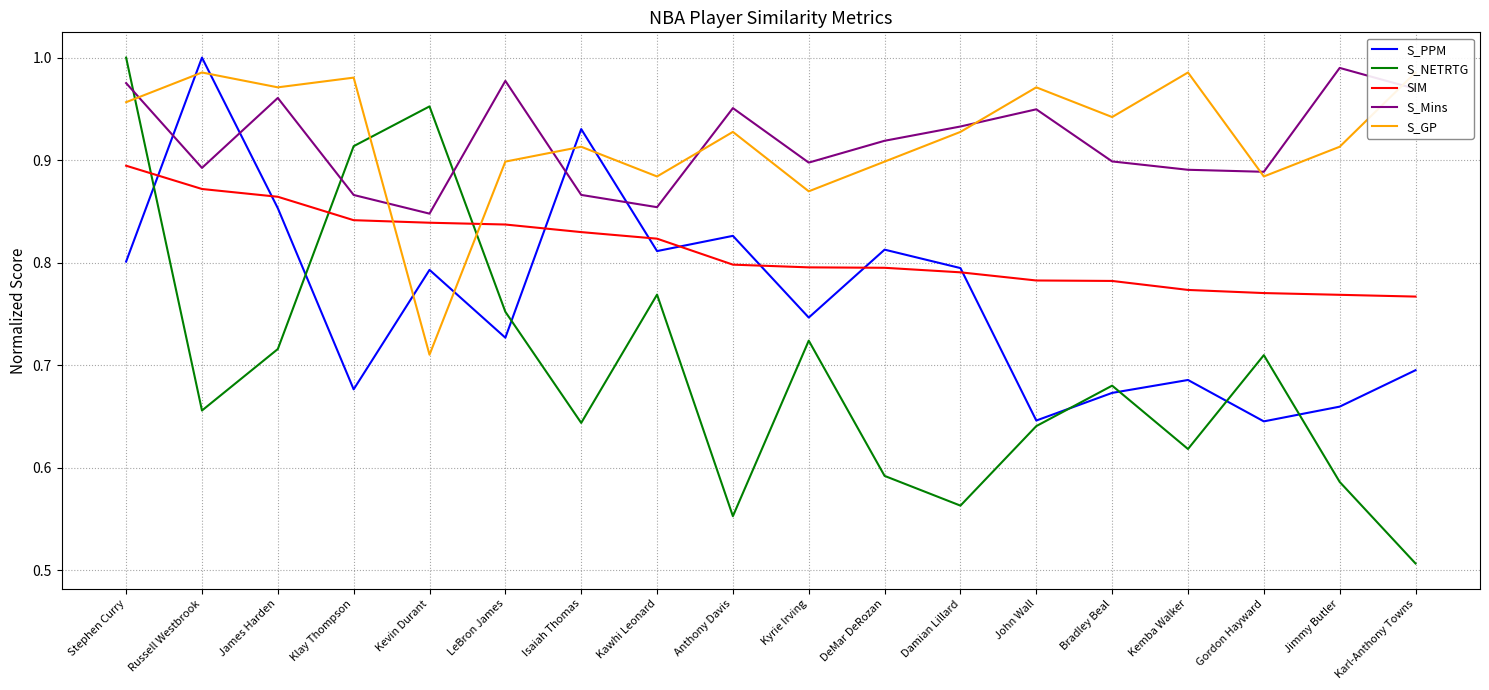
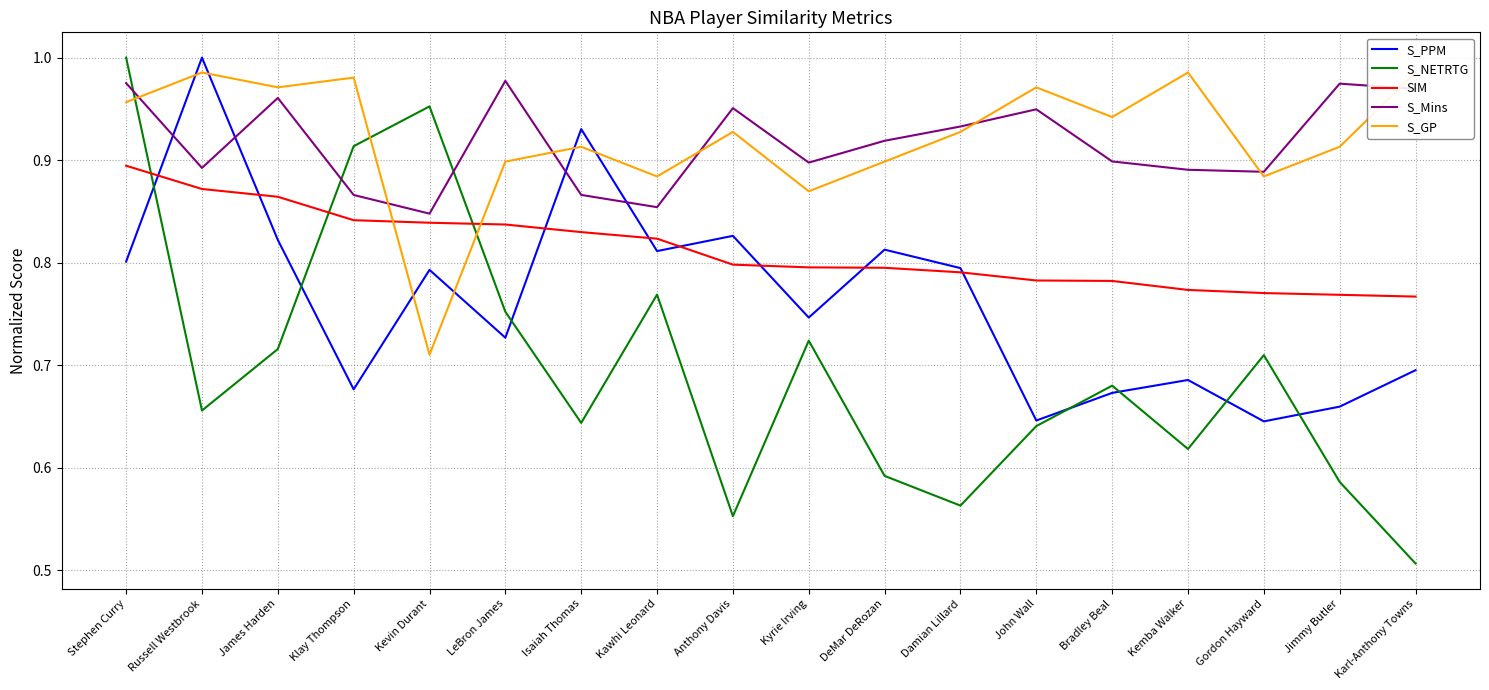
  {
    "S_PPM": {
      "Stephen Curry": 0.801,
      "Russell Westbrook": 1.000,
-     "James Harden": 0.853,
+     "James Harden": 0.822,
      "Klay Thompson": 0.676,
      "Kevin Durant": 0.793,
      "LeBron James": 0.727,
      "Isaiah Thomas": 0.930,
      "Kawhi Leonard": 0.811,
      "Anthony Davis": 0.826,
      "Kyrie Irving": 0.746,
      "DeMar DeRozan": 0.813,
      "Damian Lillard": 0.795,
      "John Wall": 0.646,
      "Bradley Beal": 0.673,
      "Kemba Walker": 0.685,
      "Gordon Hayward": 0.645,
      "Jimmy Butler": 0.659,
      "Karl-Anthony Towns": 0.695
    },
    "S_NETRTG": {
      "Stephen Curry": 1.000,
      "Russell Westbrook": 0.656,
      "James Harden": 0.716,
      "Klay Thompson": 0.914,
      "Kevin Durant": 0.952,
      "LeBron James": 0.752,
      "Isaiah Thomas": 0.644,
      "Kawhi Leonard": 0.769,
      "Anthony Davis": 0.553,
      "Kyrie Irving": 0.724,
      "DeMar DeRozan": 0.592,
      "Damian Lillard": 0.563,
      "John Wall": 0.640,
      "Bradley Beal": 0.680,
      "Kemba Walker": 0.618,
      "Gordon Hayward": 0.710,
      "Jimmy Butler": 0.586,
      "Karl-Anthony Towns": 0.506
    },
    "SIM": {
      "Stephen Curry": 0.895,
      "Russell Westbrook": 0.872,
      "James Harden": 0.864,
      "Klay Thompson": 0.841,
      "Kevin Durant": 0.839,
      "LeBron James": 0.837,
      "Isaiah Thomas": 0.830,
      "Kawhi Leonard": 0.823,
      "Anthony Davis": 0.798,
      "Kyrie Irving": 0.795,
      "DeMar DeRozan": 0.795,
      "Damian Lillard": 0.791,
      "John Wall": 0.783,
      "Bradley Beal": 0.782,
      "Kemba Walker": 0.773,
      "Gordon Hayward": 0.770,
      "Jimmy Butler": 0.769,
      "Karl-Anthony Towns": 0.767
    },
    "S_Mins": {
      "Stephen Curry": 0.975,
      "Russell Westbrook": 0.892,
      "James Harden": 0.961,
      "Klay Thompson": 0.866,
      "Kevin Durant": 0.848,
      "LeBron James": 0.977,
      "Isaiah Thomas": 0.866,
      "Kawhi Leonard": 0.854,
      "Anthony Davis": 0.951,
      "Kyrie Irving": 0.898,
      "DeMar DeRozan": 0.919,
      "Damian Lillard": 0.933,
      "John Wall": 0.950,
      "Bradley Beal": 0.899,
      "Kemba Walker": 0.891,
      "Gordon Hayward": 0.889,
-     "Jimmy Butler": 0.990
+     "Jimmy Butler": 0.975
    },
    "S_GP": {
      "Stephen Curry": 0.957,
      "Russell Westbrook": 0.986,
      "James Harden": 0.971,
      "Klay Thompson": 0.980,
      "Kevin Durant": 0.710,
      "LeBron James": 0.899,
      "Isaiah Thomas": 0.913,
      "Kawhi Leonard": 0.884,
      "Anthony Davis": 0.928,
      "Kyrie Irving": 0.870,
      "DeMar DeRozan": 0.899,
      "Damian Lillard": 0.928,
      "John Wall": 0.971,
      "Bradley Beal": 0.942,
      "Kemba Walker": 0.986,
      "Gordon Hayward": 0.884,
      "Jimmy Butler": 0.913
    }
  }
